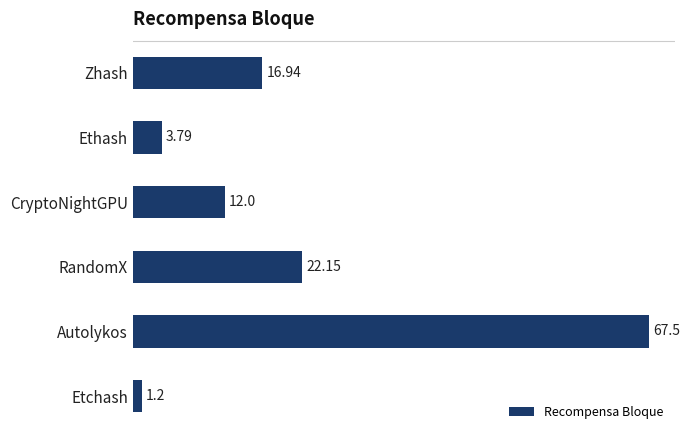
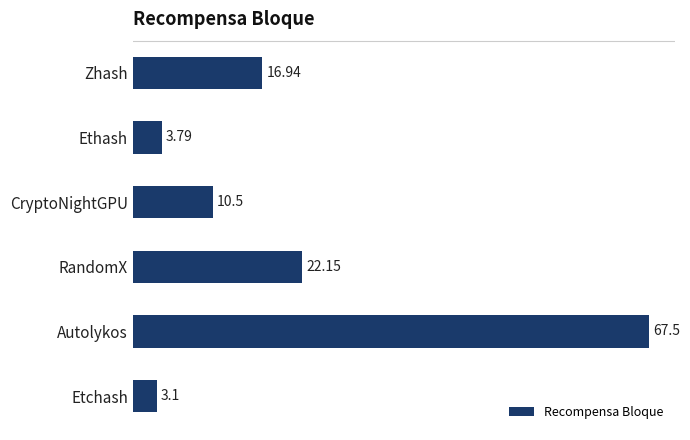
  {
    "Zhash": 16.94,
    "Ethash": 3.79,
-   "CryptoNightGPU": 12.0,
+   "CryptoNightGPU": 10.5,
    "RandomX": 22.15,
    "Autolykos": 67.5,
-   "Etchash": 1.2
+   "Etchash": 3.1
  }
